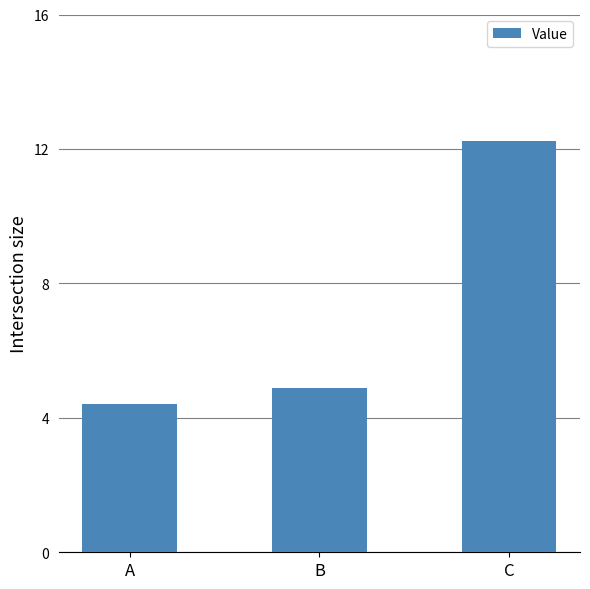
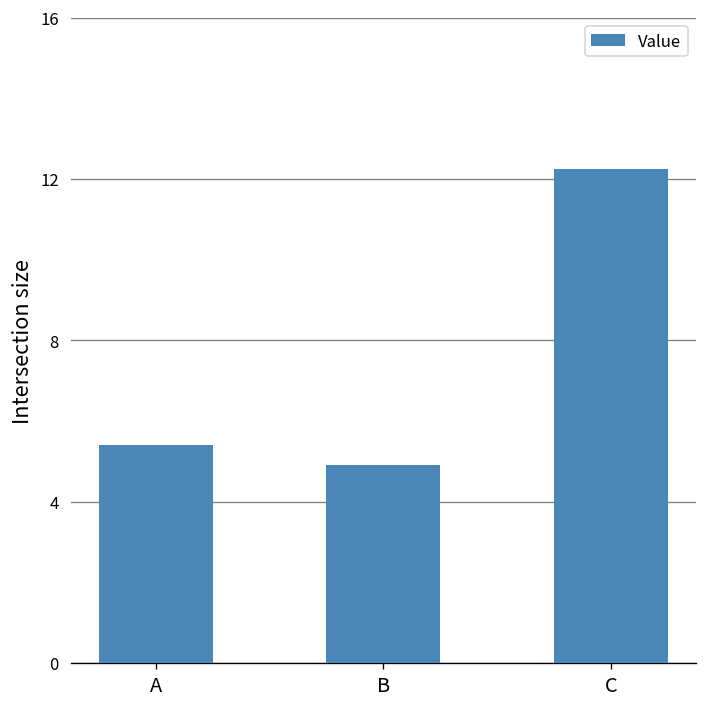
  {
-   "A": 4.4,
+   "A": 5.4,
    "B": 4.9,
    "C": 12.3
  }
